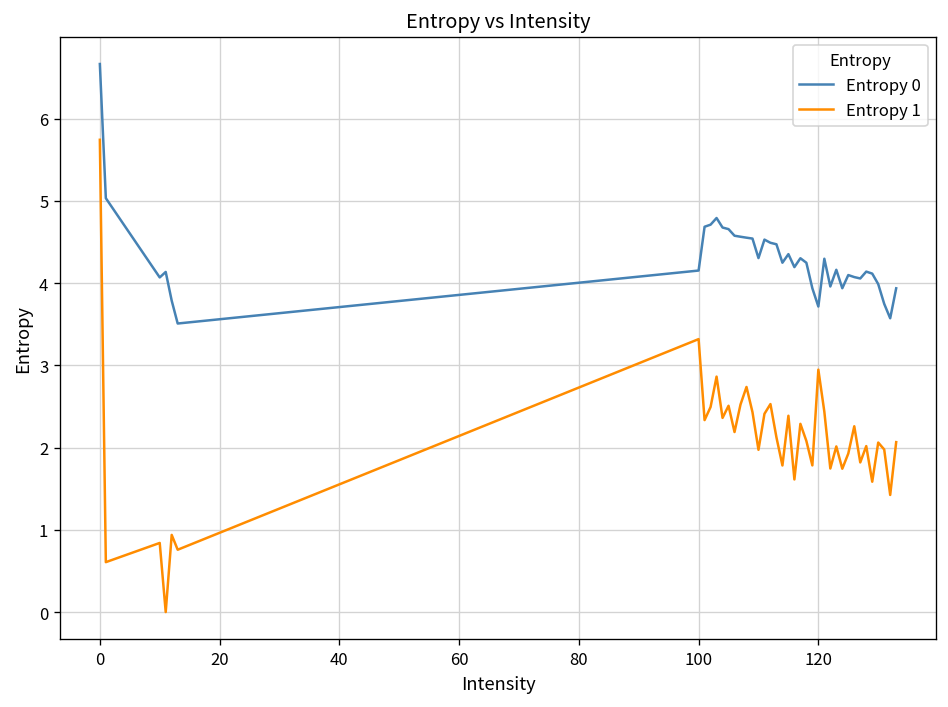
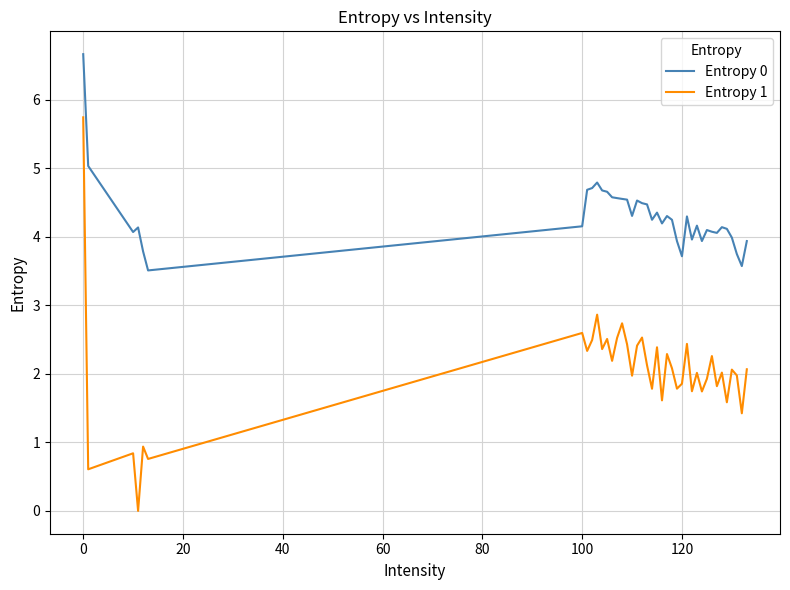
  {
    "Entropy 0": {
      "0": 6.7,
      "100": 4.2,
      "120": 3.7
    },
    "Entropy 1": {
      "0": 5.7,
-     "100": 3.3,
-     "120": 2.9
+     "100": 2.6,
+     "120": 1.9
    }
  }
